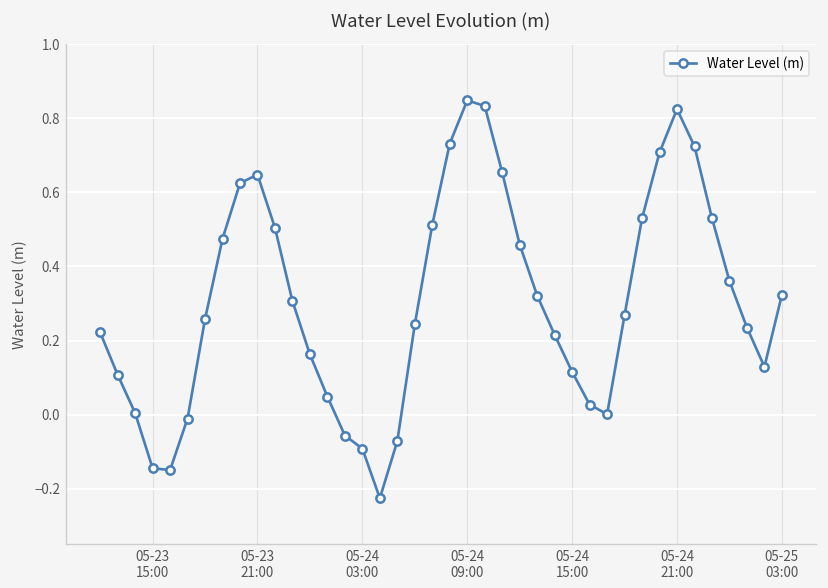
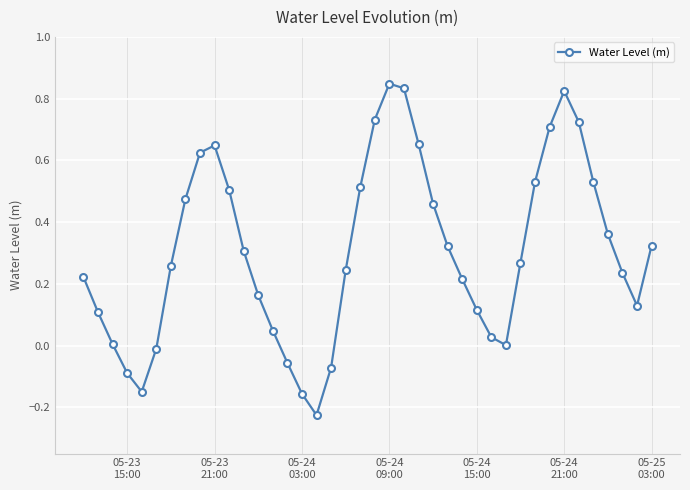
  {
-   "05-23 15:00": -0.14,
+   "05-23 15:00": -0.09,
    "05-23 21:00": 0.65,
-   "05-24 03:00": -0.09,
+   "05-24 03:00": -0.16,
    "05-24 09:00": 0.85,
    "05-24 15:00": 0.12,
    "05-24 21:00": 0.82,
    "05-25 03:00": 0.32
  }
